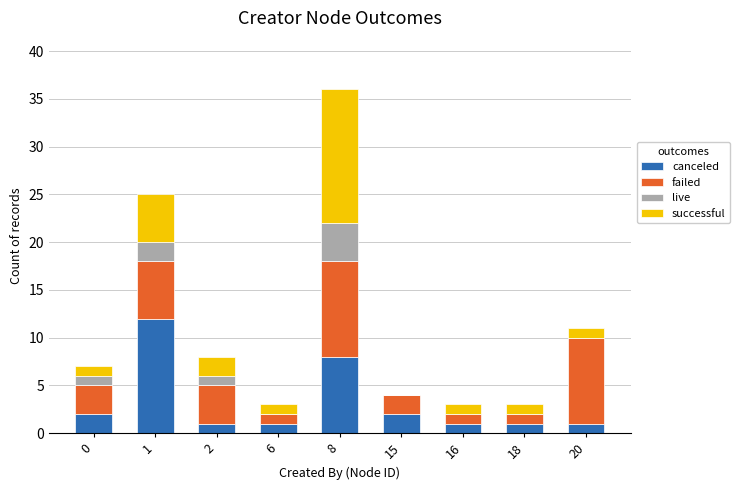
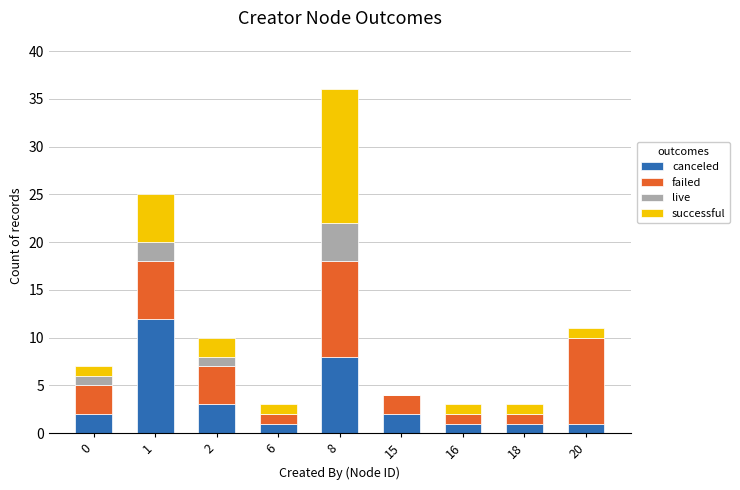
  {
    "canceled": {
      "0": 2,
      "1": 12,
-     "2": 1,
+     "2": 3,
      "6": 1,
      "8": 8,
      "15": 2,
      "16": 1,
      "18": 1,
      "20": 1
    },
    "failed": {
      "0": 3,
      "1": 6,
      "2": 4,
      "6": 1,
      "8": 10,
      "15": 2,
      "16": 1,
      "18": 1,
      "20": 9
    },
    "live": {
      "0": 1,
      "1": 2,
      "2": 1,
      "6": 0,
      "8": 4,
      "15": 0,
      "16": 0,
      "18": 0,
      "20": 0
    },
    "successful": {
      "0": 1,
      "1": 5,
      "2": 2,
      "6": 1,
      "8": 14,
      "15": 0,
      "16": 1,
      "18": 1,
      "20": 1
    }
  }
